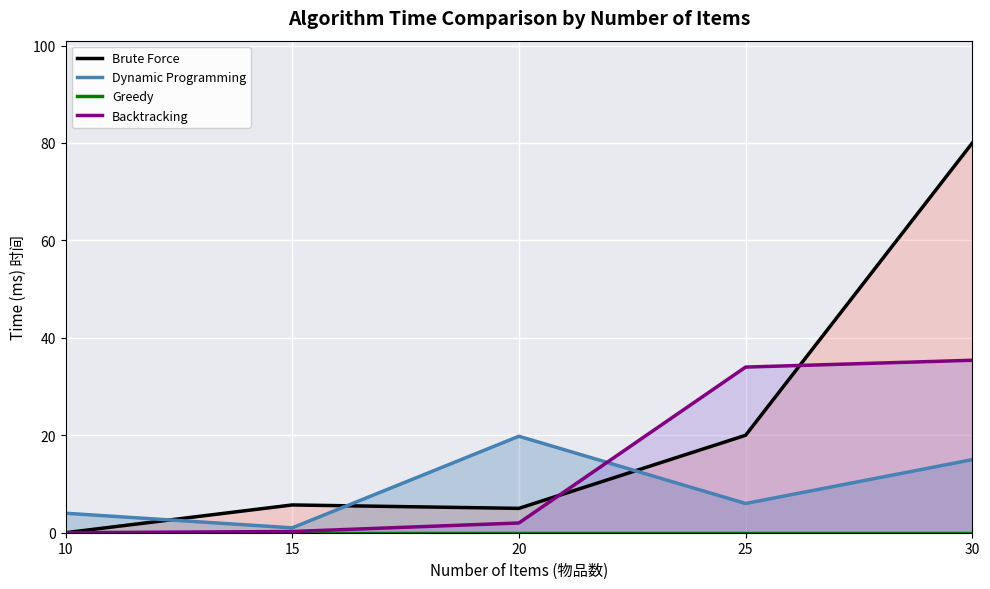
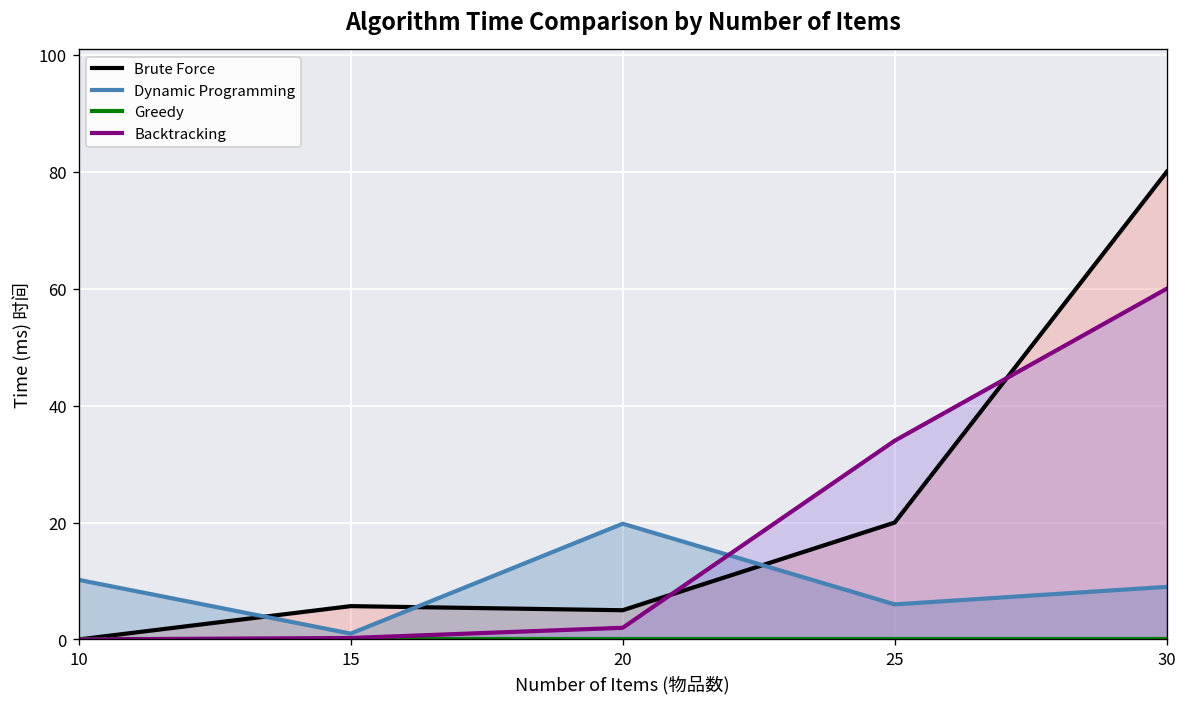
  {
    "Brute Force": {
      "15": 6,
      "20": 5,
      "25": 20,
      "30": 80
    },
    "Dynamic Programming": {
-     "10": 4,
+     "10": 10,
      "15": 1,
      "20": 20,
      "25": 6,
-     "30": 15
+     "30": 9
    },
    "Greedy": {
      "20": 0,
      "25": 0,
      "30": 0
    },
    "Backtracking": {
      "20": 2,
      "25": 34,
-     "30": 35
+     "30": 60
    }
  }
